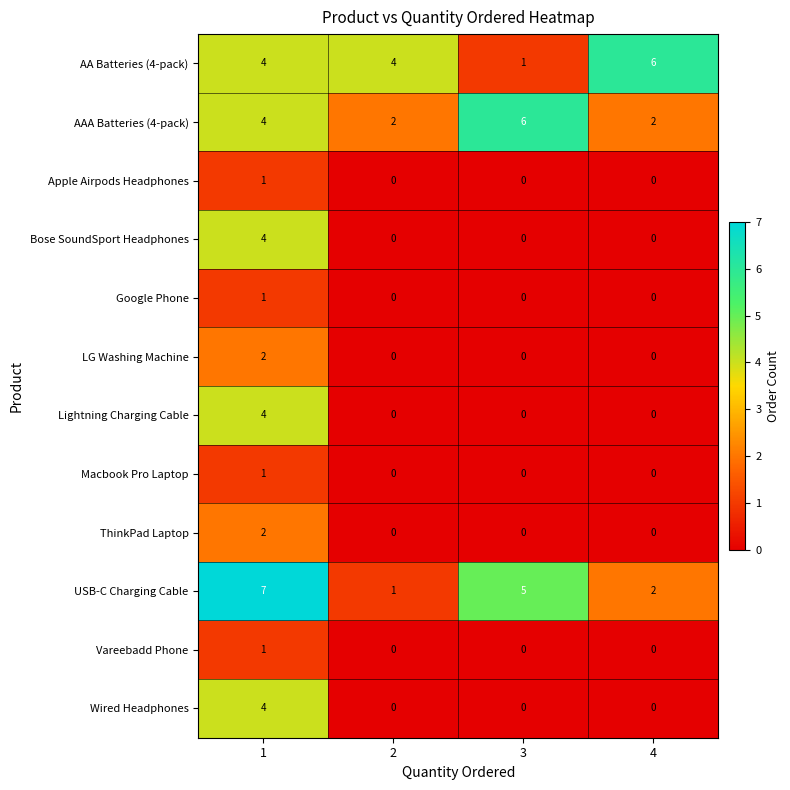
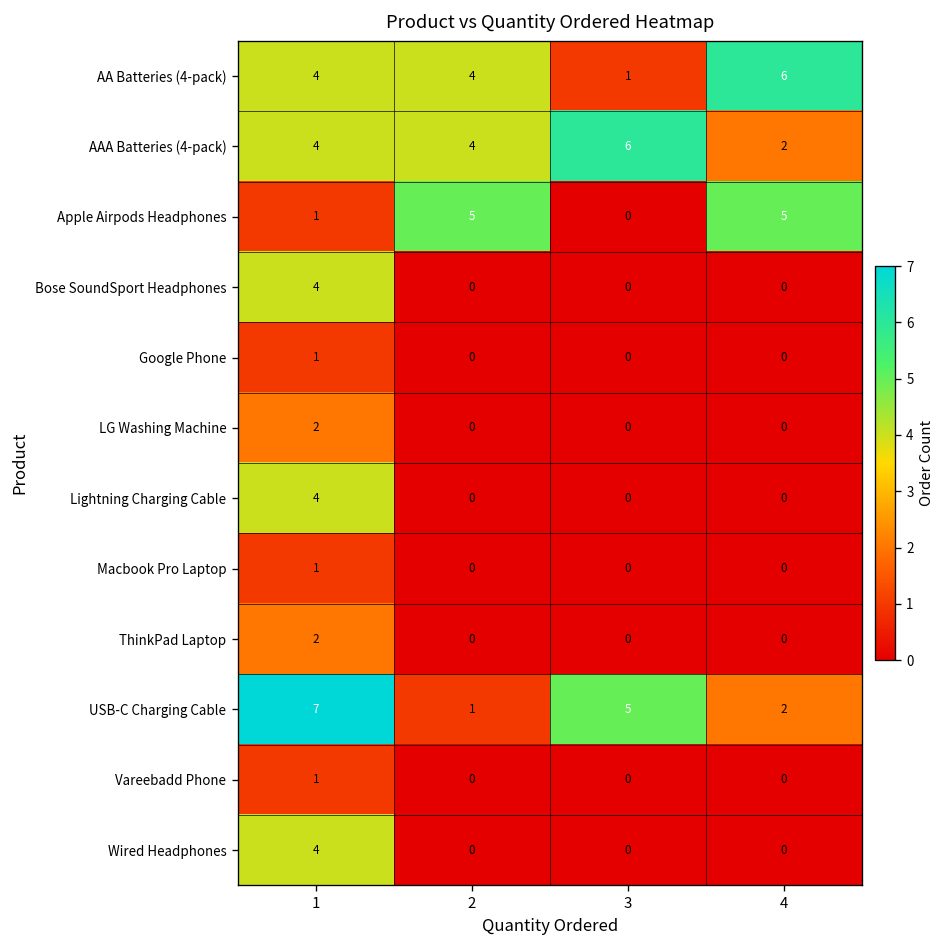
  {
    "AA Batteries (4-pack)": {
      "1": 4,
      "2": 4,
      "3": 1,
      "4": 6
    },
    "AAA Batteries (4-pack)": {
      "1": 4,
-     "2": 2,
+     "2": 4,
      "3": 6,
      "4": 2
    },
    "Apple Airpods Headphones": {
      "1": 1,
-     "2": 0,
+     "2": 5,
      "3": 0,
-     "4": 0
+     "4": 5
    },
    "Bose SoundSport Headphones": {
      "1": 4,
      "2": 0,
      "3": 0,
      "4": 0
    },
    "Google Phone": {
      "1": 1,
      "2": 0,
      "3": 0,
      "4": 0
    },
    "LG Washing Machine": {
      "1": 2,
      "2": 0,
      "3": 0,
      "4": 0
    },
    "Lightning Charging Cable": {
      "1": 4,
      "2": 0,
      "3": 0,
      "4": 0
    },
    "Macbook Pro Laptop": {
      "1": 1,
      "2": 0,
      "3": 0,
      "4": 0
    },
    "ThinkPad Laptop": {
      "1": 2,
      "2": 0,
      "3": 0,
      "4": 0
    },
    "USB-C Charging Cable": {
      "1": 7,
      "2": 1,
      "3": 5,
      "4": 2
    },
    "Vareebadd Phone": {
      "1": 1,
      "2": 0,
      "3": 0,
      "4": 0
    },
    "Wired Headphones": {
      "1": 4,
      "2": 0,
      "3": 0,
      "4": 0
    }
  }
